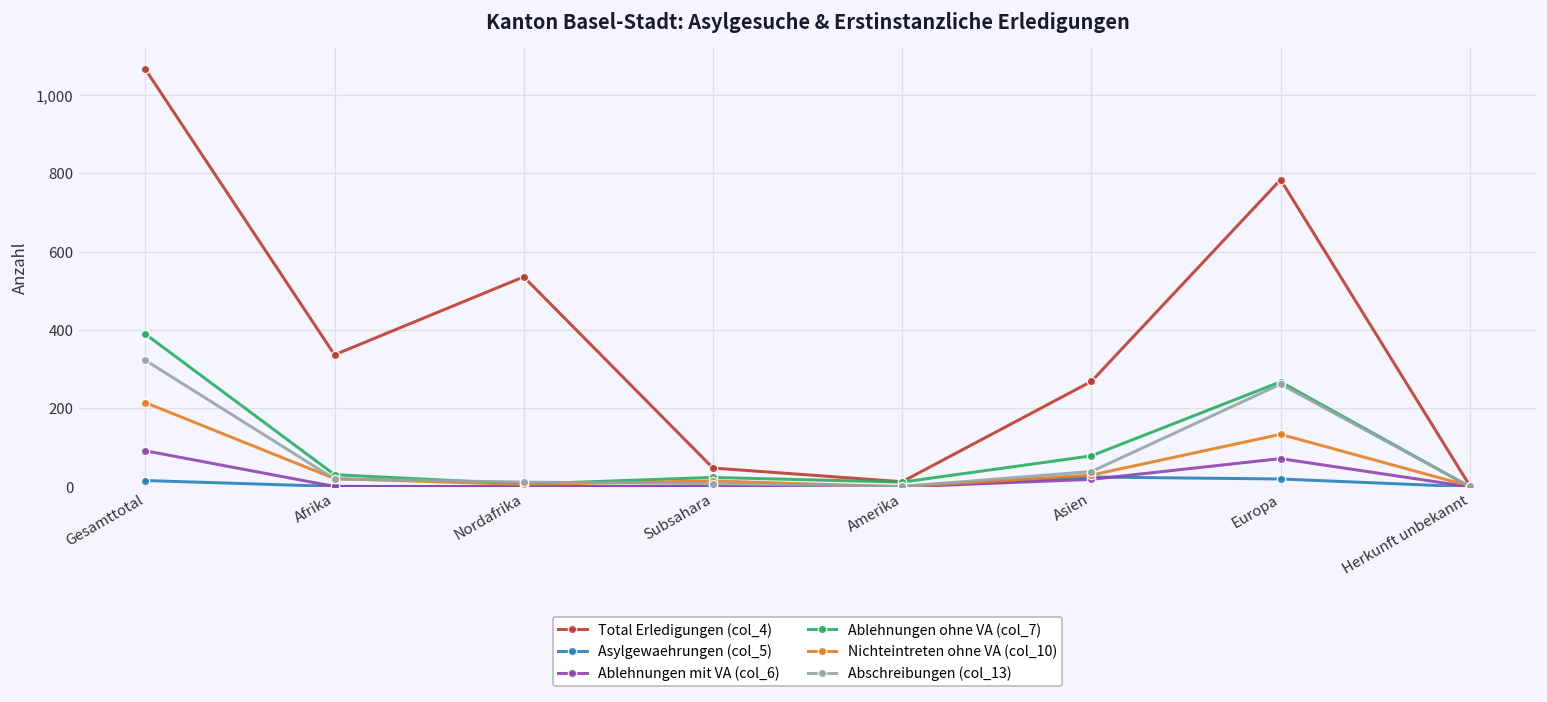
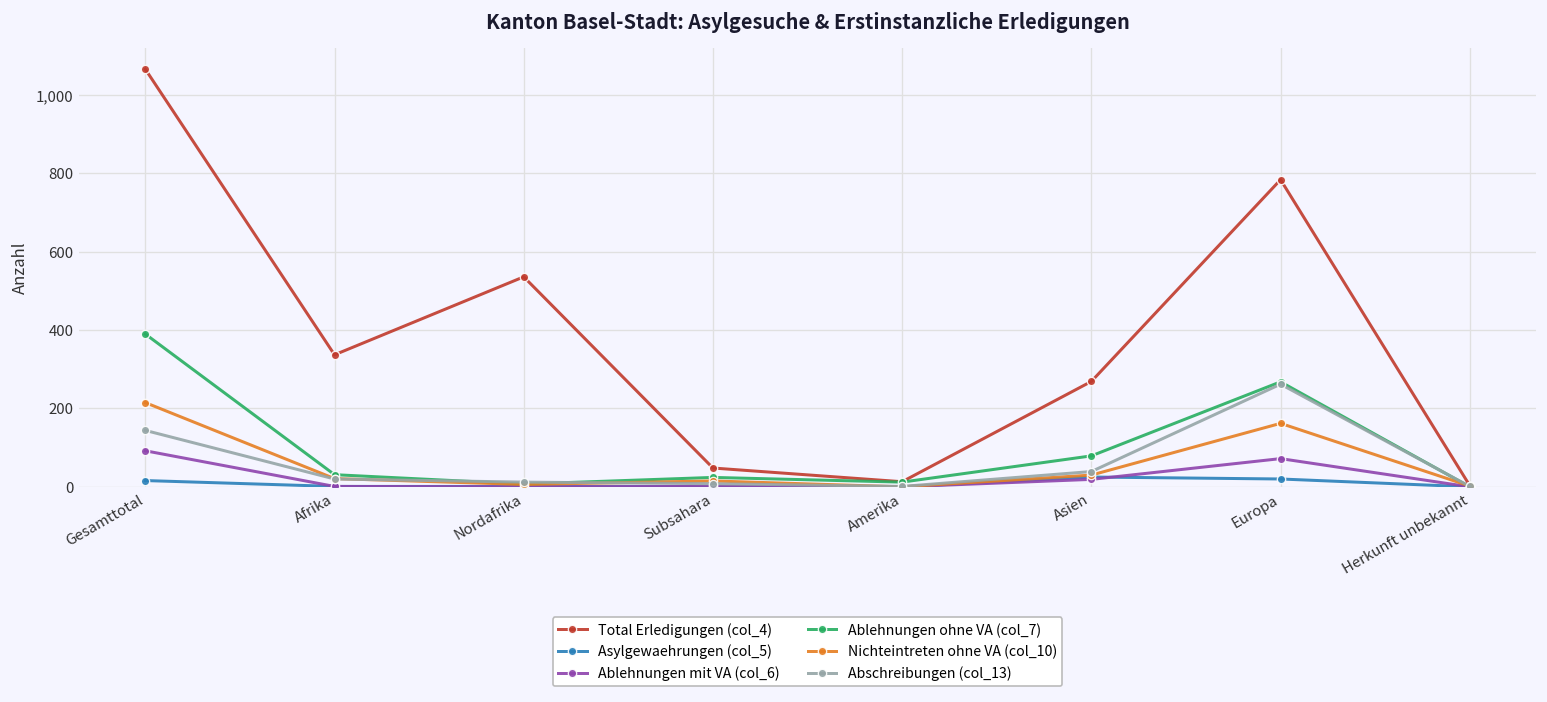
  {
    "Total Erledigungen (col_4)": {
      "Gesamttotal": "1,070",
      "Afrika": "340",
      "Nordafrika": "540",
      "Subsahara": "50",
      "Asien": "270",
      "Europa": "780"
    },
    "Asylgewaehrungen (col_5)": {
      "Gesamttotal": "20",
      "Europa": "20"
    },
    "Ablehnungen mit VA (col_6)": {
      "Gesamttotal": "90",
      "Europa": "70"
    },
    "Ablehnungen ohne VA (col_7)": {
      "Gesamttotal": "390",
      "Afrika": "30",
      "Subsahara": "20",
      "Asien": "80"
    },
    "Nichteintreten ohne VA (col_10)": {
      "Gesamttotal": "220",
-     "Europa": "130"
+     "Europa": "160"
    },
    "Abschreibungen (col_13)": {
-     "Gesamttotal": "320",
+     "Gesamttotal": "140",
      "Asien": "40"
    }
  }
